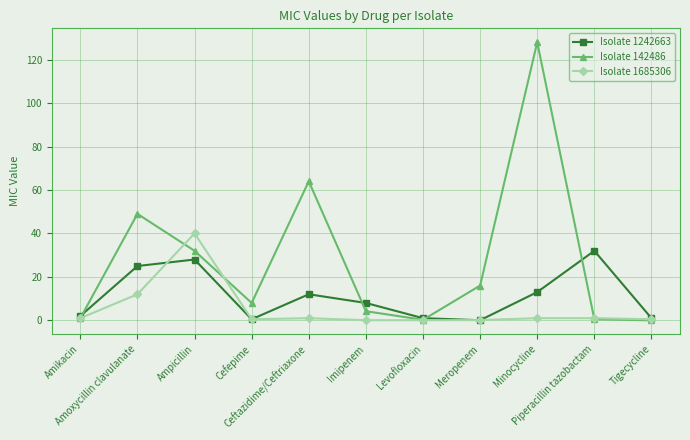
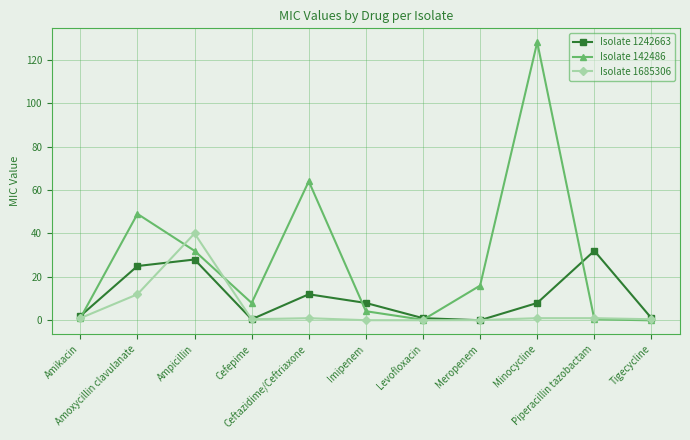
  {
    "Isolate 1242663": {
      "Amoxycillin clavulanate": 25,
      "Ampicillin": 28,
      "Ceftazidime/Ceftriaxone": 12,
      "Imipenem": 8,
-     "Minocycline": 13,
+     "Minocycline": 8,
      "Piperacillin tazobactam": 32
    },
    "Isolate 142486": {
      "Amoxycillin clavulanate": 49,
      "Ampicillin": 32,
      "Cefepime": 8,
      "Ceftazidime/Ceftriaxone": 64,
      "Imipenem": 4,
      "Meropenem": 16,
      "Minocycline": 128
    },
    "Isolate 1685306": {
      "Amoxycillin clavulanate": 12,
      "Ampicillin": 40,
      "Ceftazidime/Ceftriaxone": 1,
      "Imipenem": 0,
      "Minocycline": 1
    }
  }
